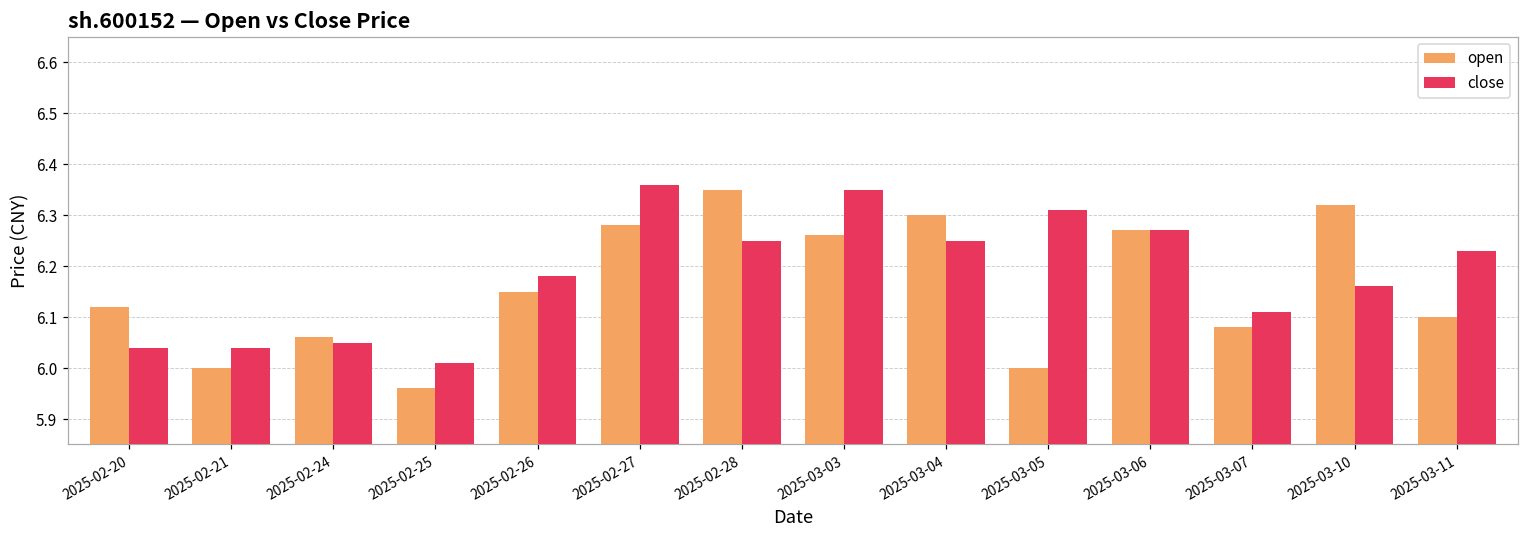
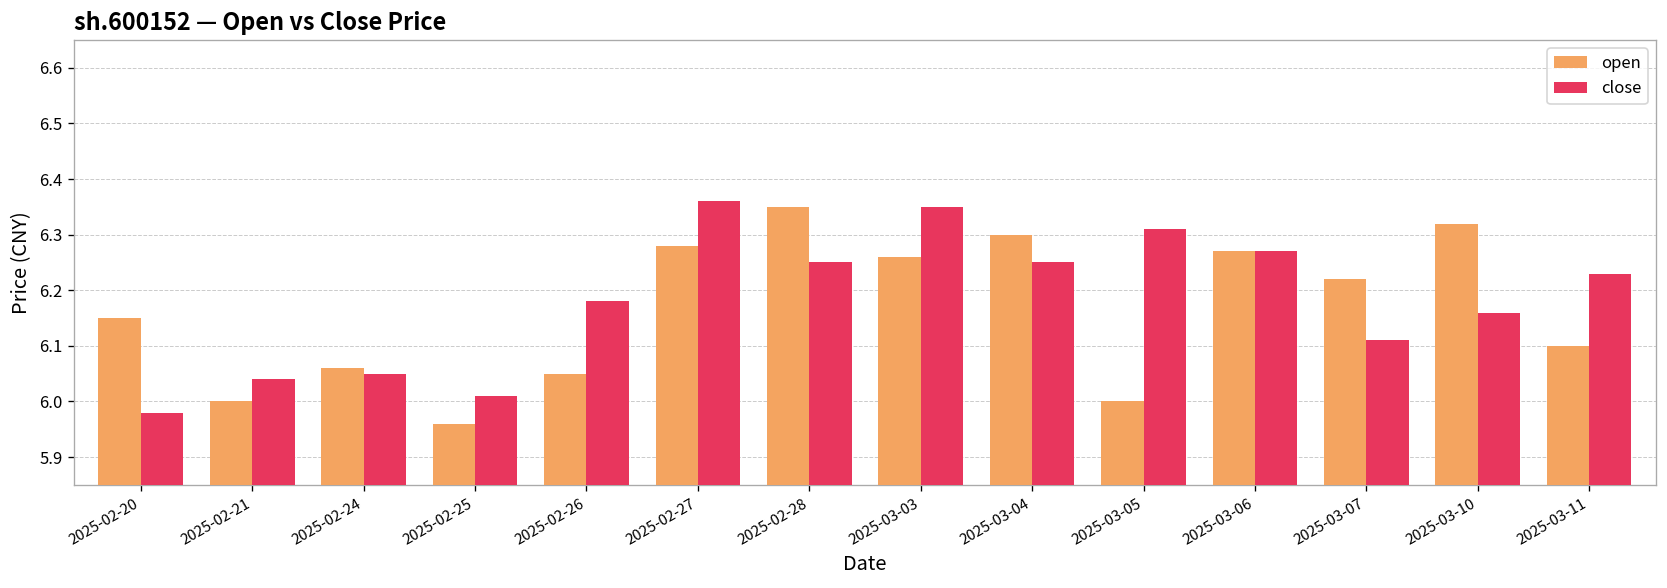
  {
    "open": {
-     "2025-02-20": 6.12,
+     "2025-02-20": 6.15,
      "2025-02-21": 6.00,
      "2025-02-24": 6.06,
      "2025-02-25": 5.96,
-     "2025-02-26": 6.15,
+     "2025-02-26": 6.05,
      "2025-02-27": 6.28,
      "2025-02-28": 6.35,
      "2025-03-03": 6.26,
      "2025-03-04": 6.30,
      "2025-03-05": 6.00,
      "2025-03-06": 6.27,
-     "2025-03-07": 6.08,
+     "2025-03-07": 6.22,
      "2025-03-10": 6.32,
      "2025-03-11": 6.10
    },
    "close": {
-     "2025-02-20": 6.04,
+     "2025-02-20": 5.98,
      "2025-02-21": 6.04,
      "2025-02-24": 6.05,
      "2025-02-25": 6.01,
      "2025-02-26": 6.18,
      "2025-02-27": 6.36,
      "2025-02-28": 6.25,
      "2025-03-03": 6.35,
      "2025-03-04": 6.25,
      "2025-03-05": 6.31,
      "2025-03-06": 6.27,
      "2025-03-07": 6.11,
      "2025-03-10": 6.16,
      "2025-03-11": 6.23
    }
  }
